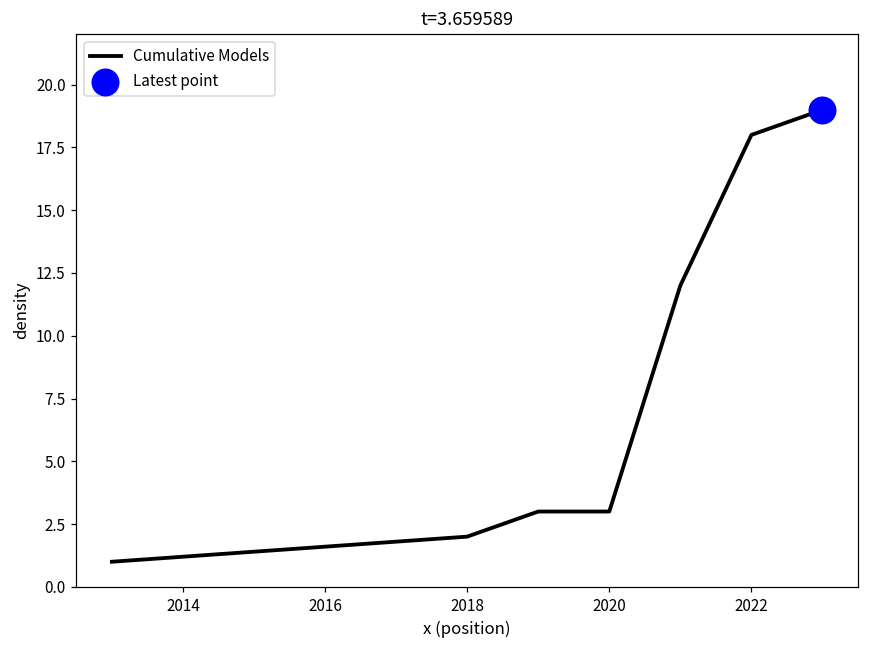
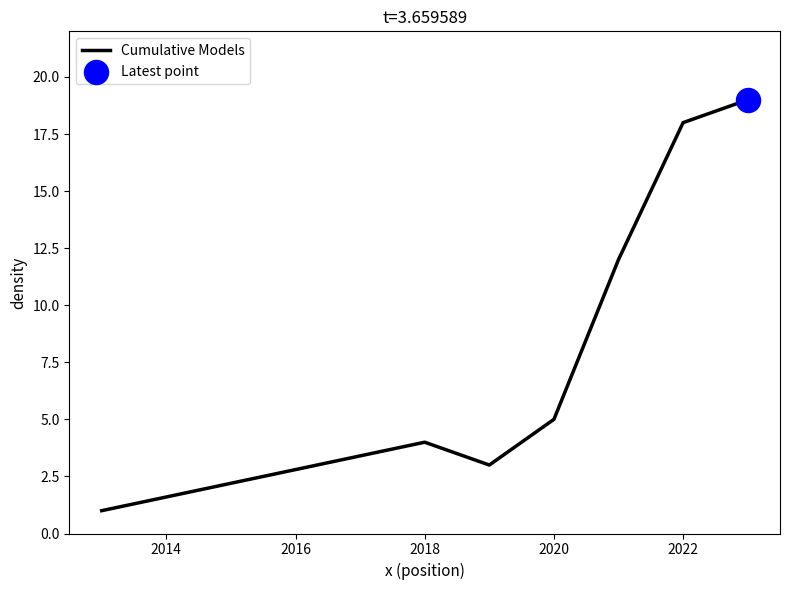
  {
    "Cumulative Models": {
-     "2018": 2,
-     "2020": 3,
+     "2018": 4,
+     "2020": 5,
      "2022": 18
    }
  }
